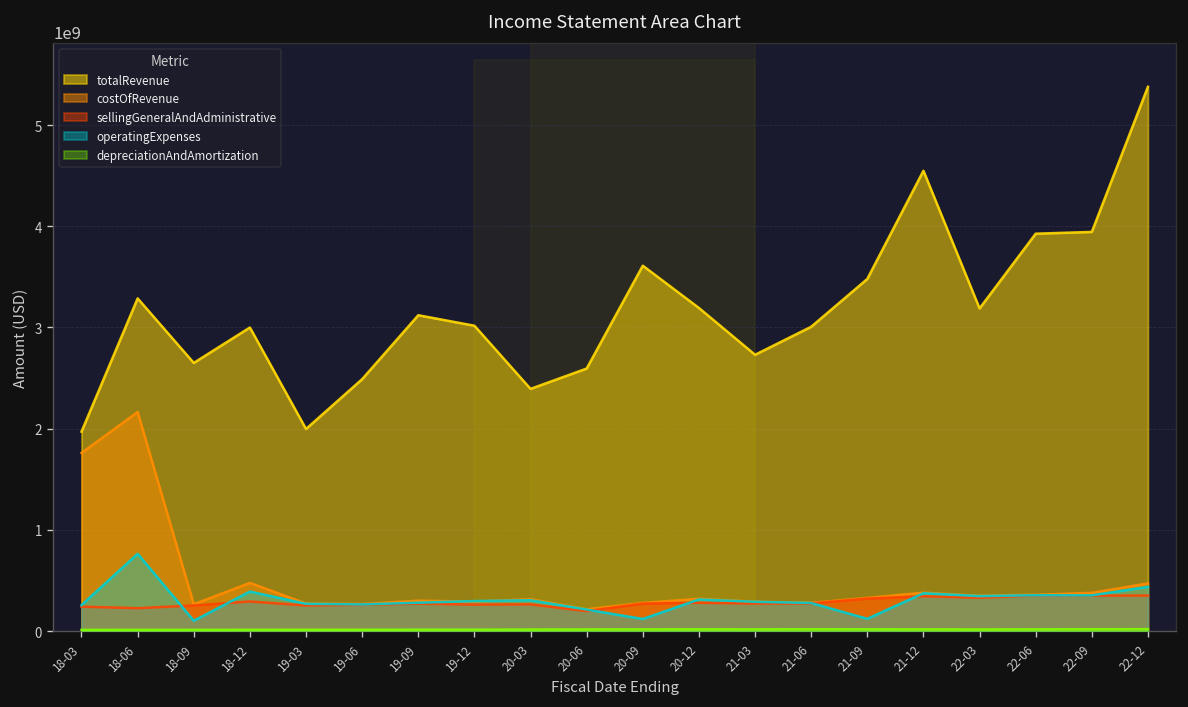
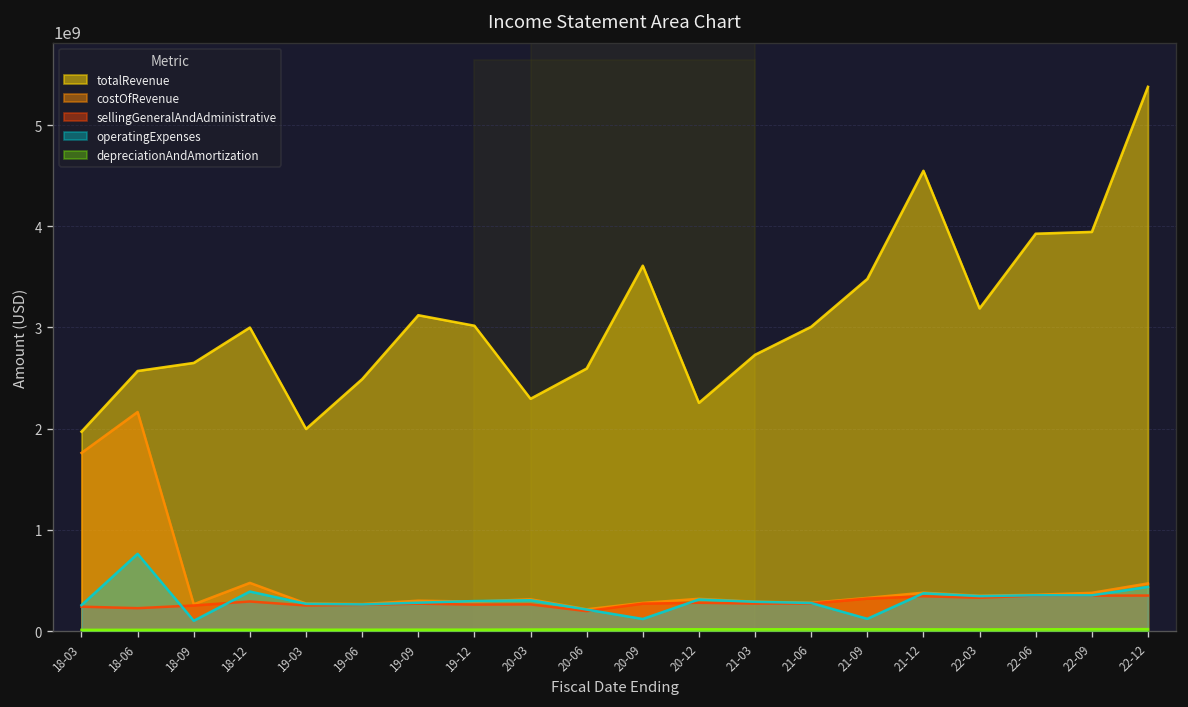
  {
    "totalRevenue": {
      "18-03": 2000000000,
-     "18-06": 3300000000,
+     "18-06": 2600000000,
      "18-09": 2600000000,
      "18-12": 3000000000,
      "19-03": 2000000000,
      "19-06": 2500000000,
      "19-09": 3100000000,
      "19-12": 3000000000,
-     "20-03": 2400000000,
+     "20-03": 2300000000,
      "20-06": 2600000000,
      "20-09": 3600000000,
-     "20-12": 3200000000,
+     "20-12": 2300000000,
      "21-03": 2700000000,
      "21-06": 3000000000,
      "21-09": 3500000000,
      "21-12": 4500000000,
      "22-03": 3200000000,
      "22-06": 3900000000,
      "22-09": 3900000000,
      "22-12": 5400000000
    },
    "operatingExpenses": {
      "18-06": 800000000,
      "18-09": 100000000,
      "18-12": 400000000,
      "20-09": 100000000,
      "21-09": 100000000,
      "22-12": 400000000
    },
    "depreciationAndAmortization": {
      "18-03": 0,
      "18-06": 0,
      "18-09": 0,
      "18-12": 0,
      "19-03": 0,
      "19-06": 0,
      "19-09": 0,
      "19-12": 0,
      "20-03": 0,
      "20-06": 0,
      "20-09": 0,
      "20-12": 0,
      "21-03": 0,
      "21-06": 0,
      "21-09": 0,
      "21-12": 0,
      "22-03": 0,
      "22-06": 0,
      "22-09": 0,
      "22-12": 0
    }
  }
